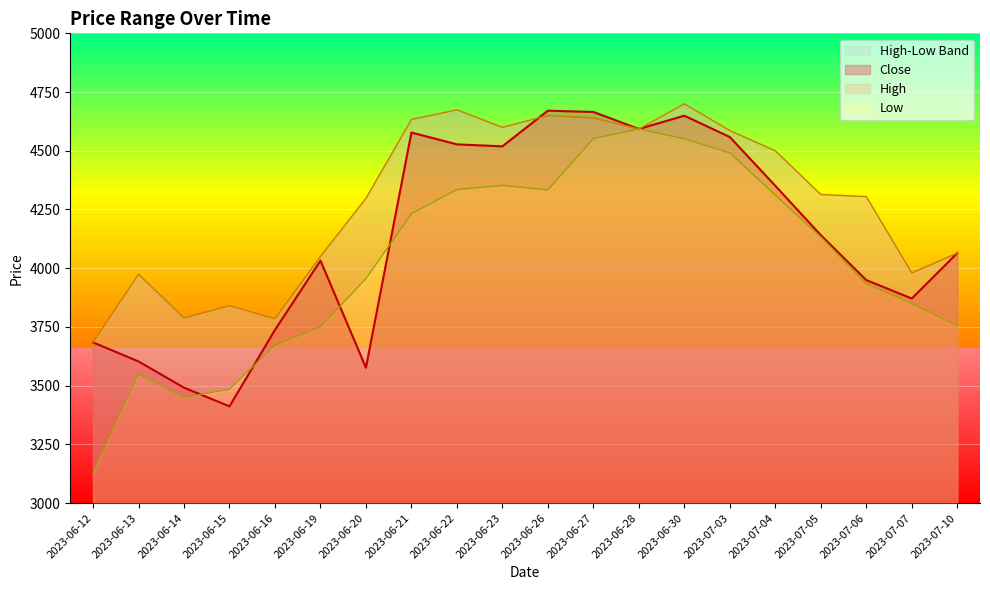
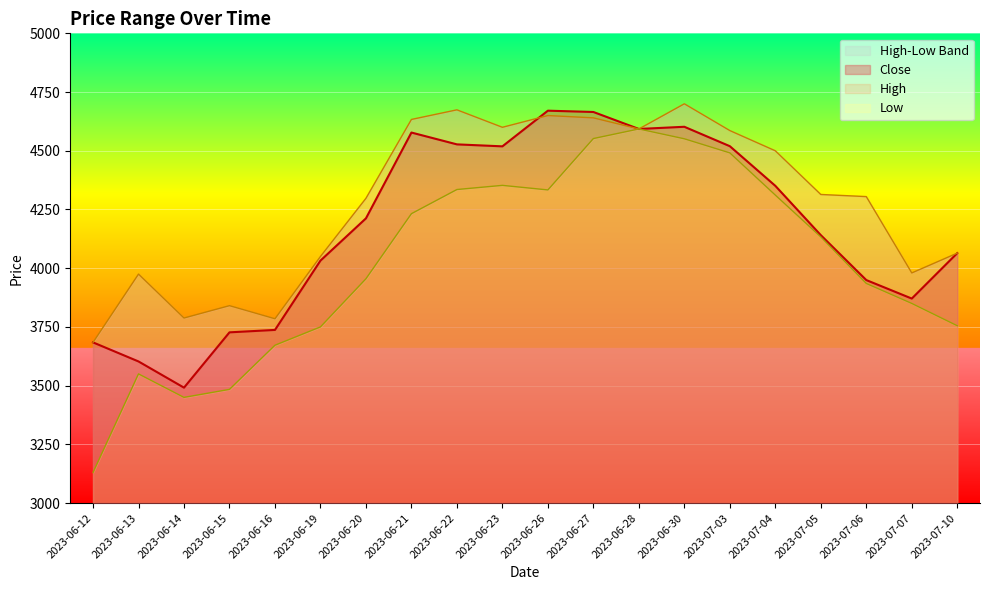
  {
    "Close": {
      "2023-06-13": 3600,
      "2023-06-14": 3490,
-     "2023-06-15": 3410,
+     "2023-06-15": 3730,
      "2023-06-16": 3740,
      "2023-06-19": 4030,
-     "2023-06-20": 3580,
+     "2023-06-20": 4210,
      "2023-06-21": 4580,
      "2023-06-22": 4530,
      "2023-06-23": 4520,
      "2023-06-26": 4670,
      "2023-06-27": 4670,
-     "2023-06-30": 4650,
-     "2023-07-03": 4560,
+     "2023-06-30": 4600,
+     "2023-07-03": 4520,
      "2023-07-04": 4350,
      "2023-07-06": 3950,
      "2023-07-07": 3870
    }
  }
